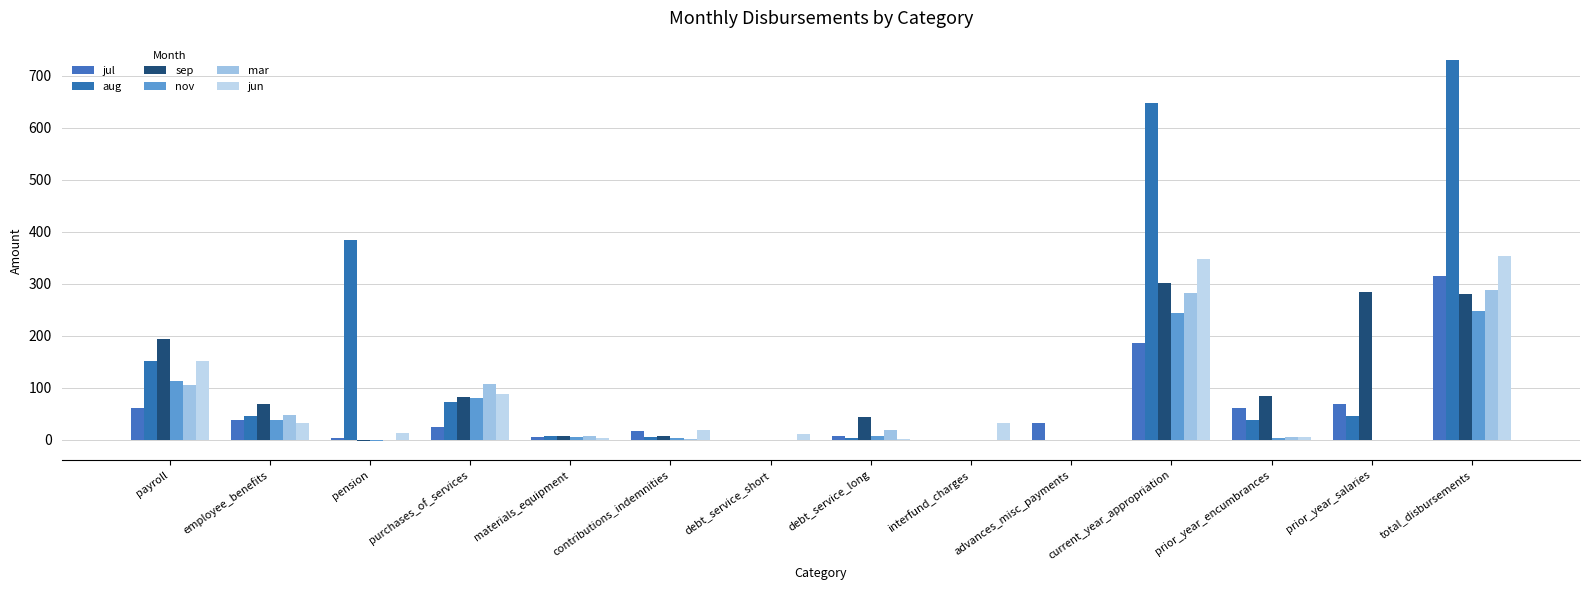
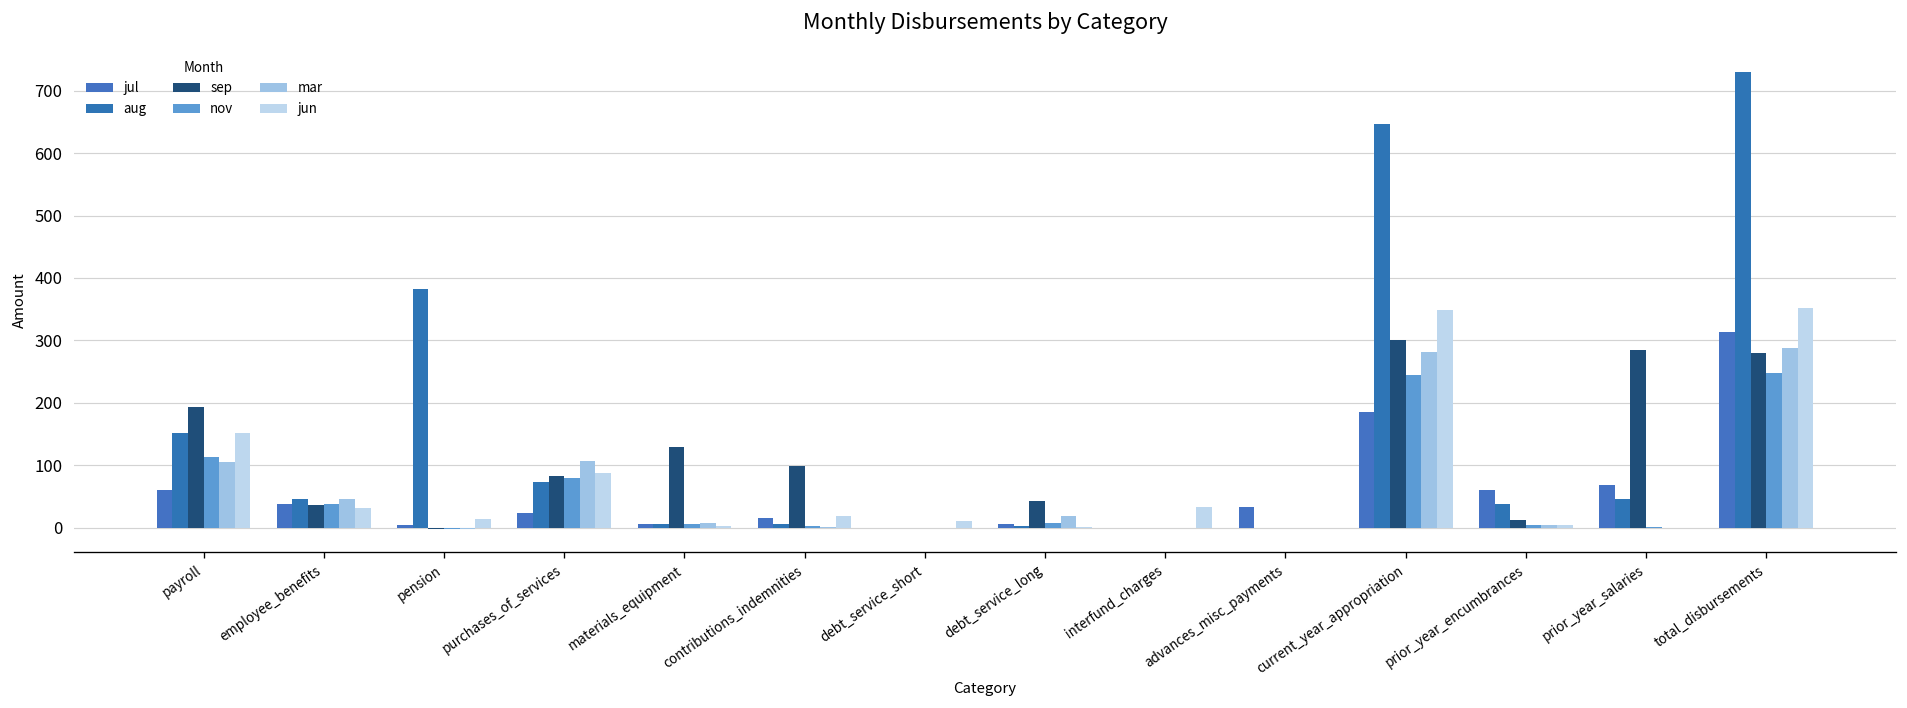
  {
    "sep": {
      "payroll": 190,
-     "employee_benefits": 70,
+     "employee_benefits": 40,
      "purchases_of_services": 80,
-     "materials_equipment": 10,
-     "contributions_indemnities": 10,
+     "materials_equipment": 130,
+     "contributions_indemnities": 100,
      "debt_service_short": 0,
      "debt_service_long": 40,
      "interfund_charges": 0,
      "advances_misc_payments": 0,
      "current_year_appropriation": 300,
-     "prior_year_encumbrances": 80,
+     "prior_year_encumbrances": 10,
      "prior_year_salaries": 280,
      "total_disbursements": 280
    }
  }
